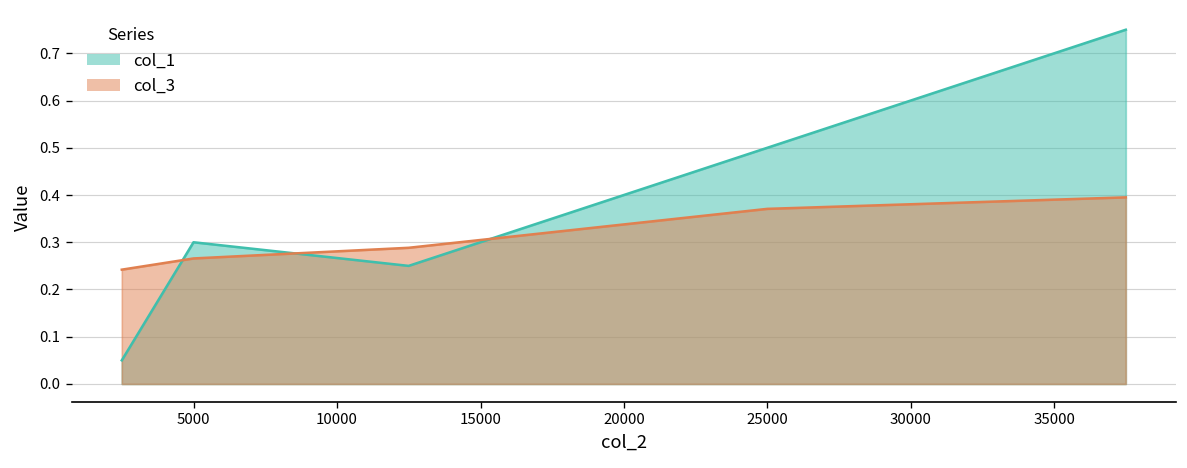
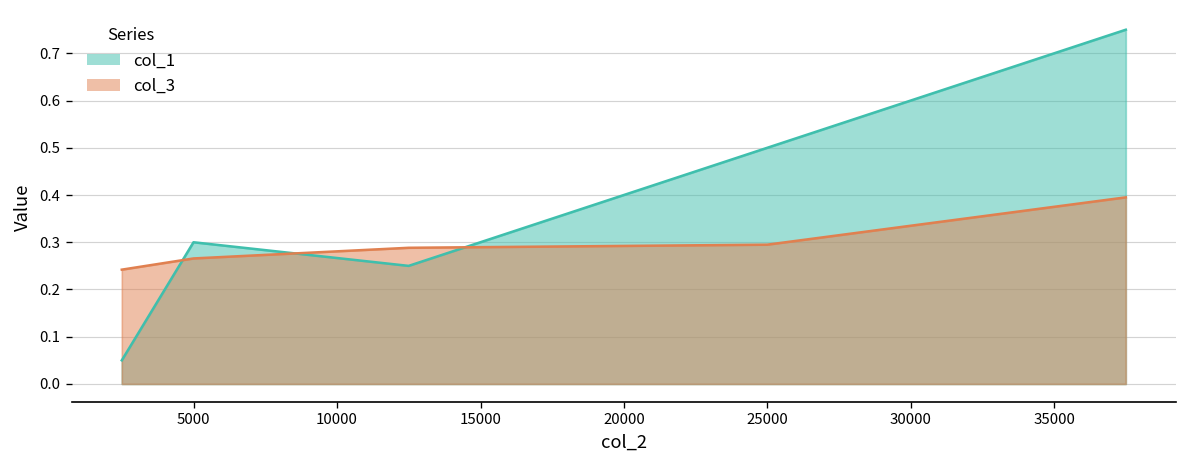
  {
    "col_1": {
      "5000": 0.30,
      "25000": 0.50
    },
    "col_3": {
      "5000": 0.27,
-     "25000": 0.37
+     "25000": 0.29
    }
  }
